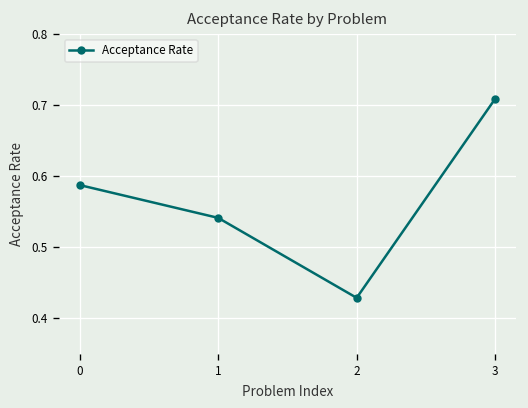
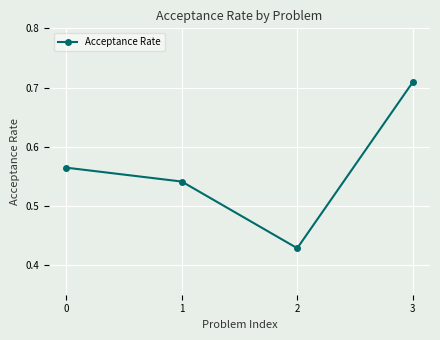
  {
-   "0": 0.59,
+   "0": 0.56,
    "1": 0.54,
    "2": 0.43,
    "3": 0.71
  }
